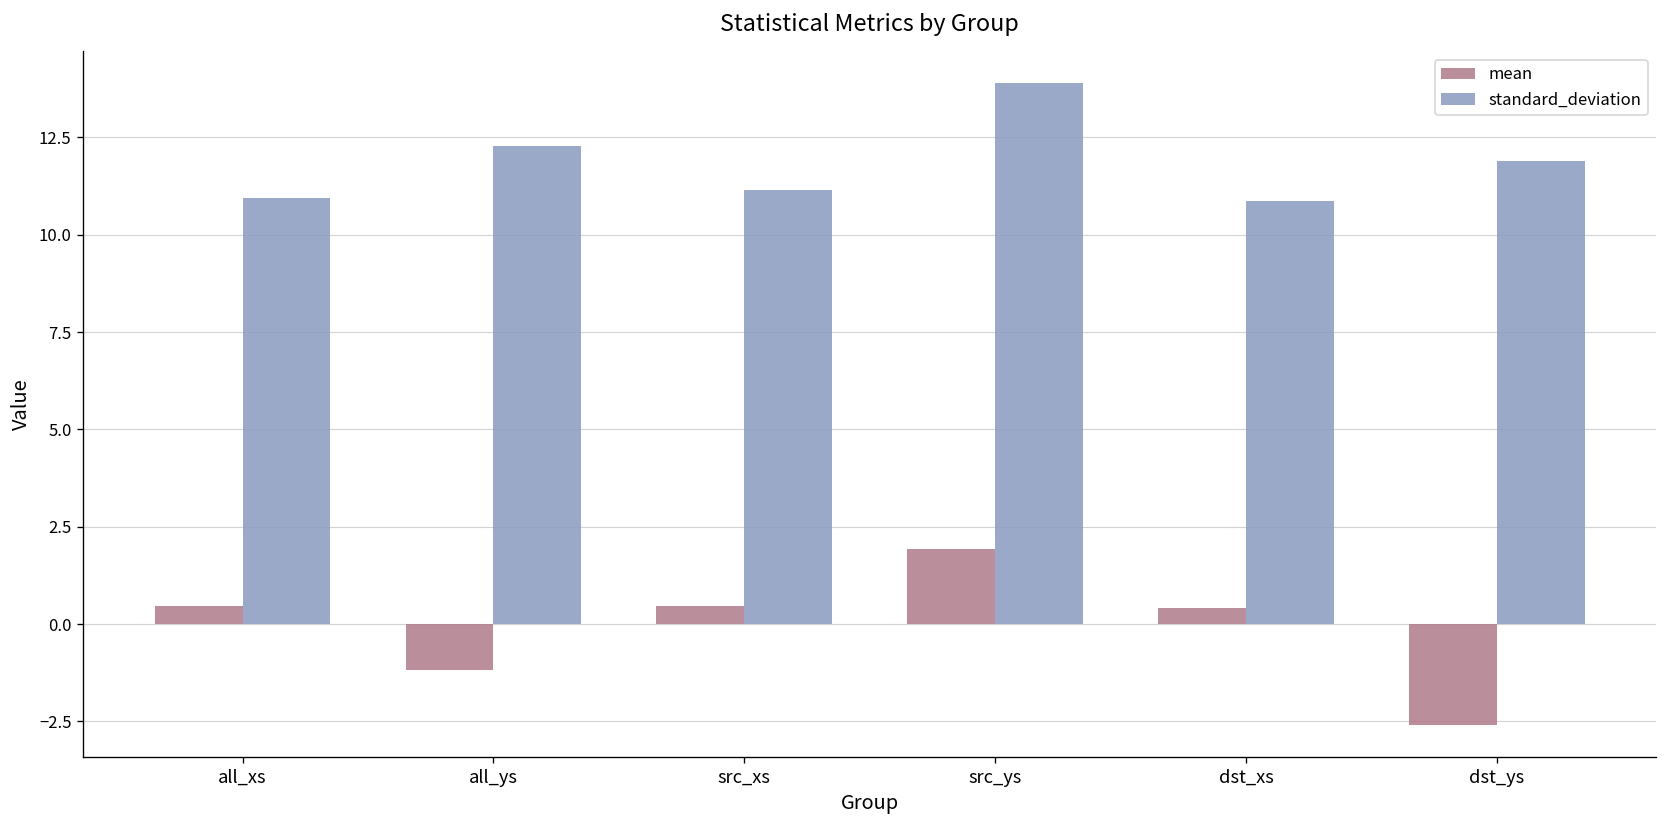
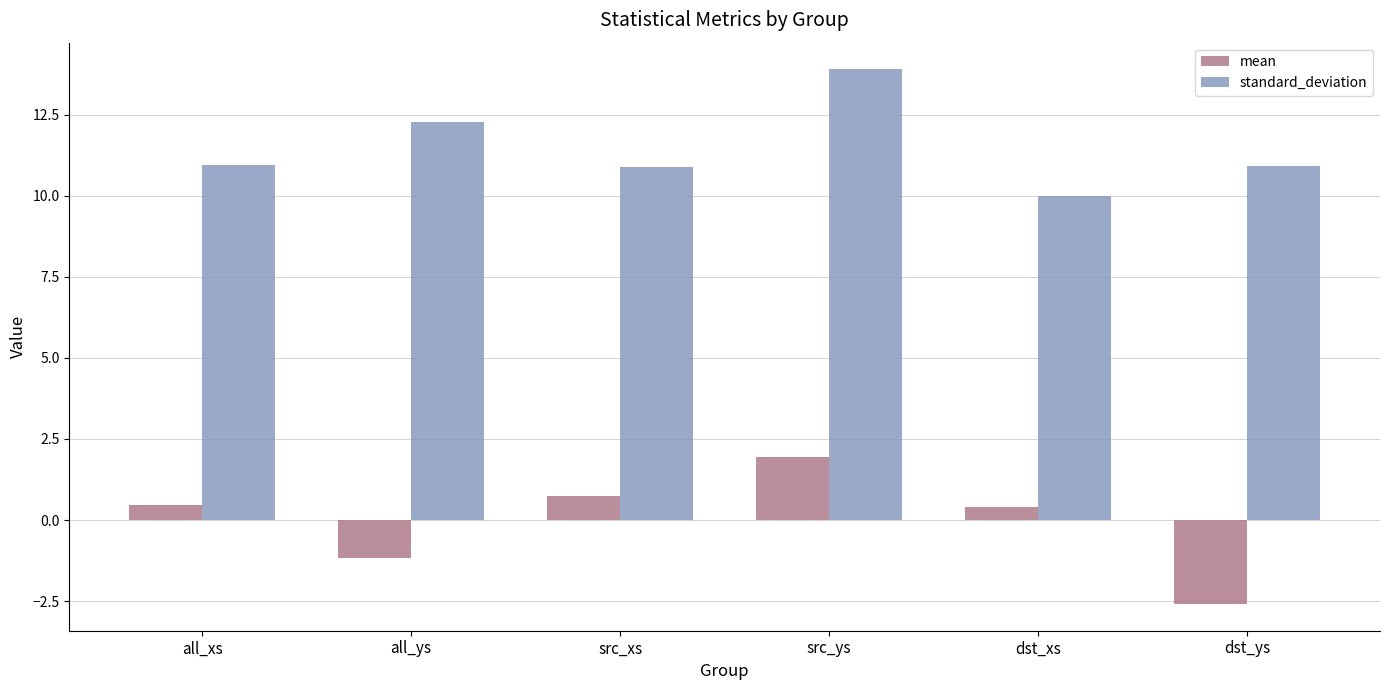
  {
    "mean": {
      "all_xs": 0.5,
      "all_ys": -1.2,
-     "src_xs": 0.5,
+     "src_xs": 0.7,
      "src_ys": 1.9,
      "dst_xs": 0.4,
      "dst_ys": -2.6
    },
    "standard_deviation": {
      "all_xs": 10.9,
      "all_ys": 12.3,
-     "src_xs": 11.2,
+     "src_xs": 10.9,
      "src_ys": 13.9,
-     "dst_xs": 10.9,
-     "dst_ys": 11.9
+     "dst_xs": 10.0,
+     "dst_ys": 10.9
    }
  }
